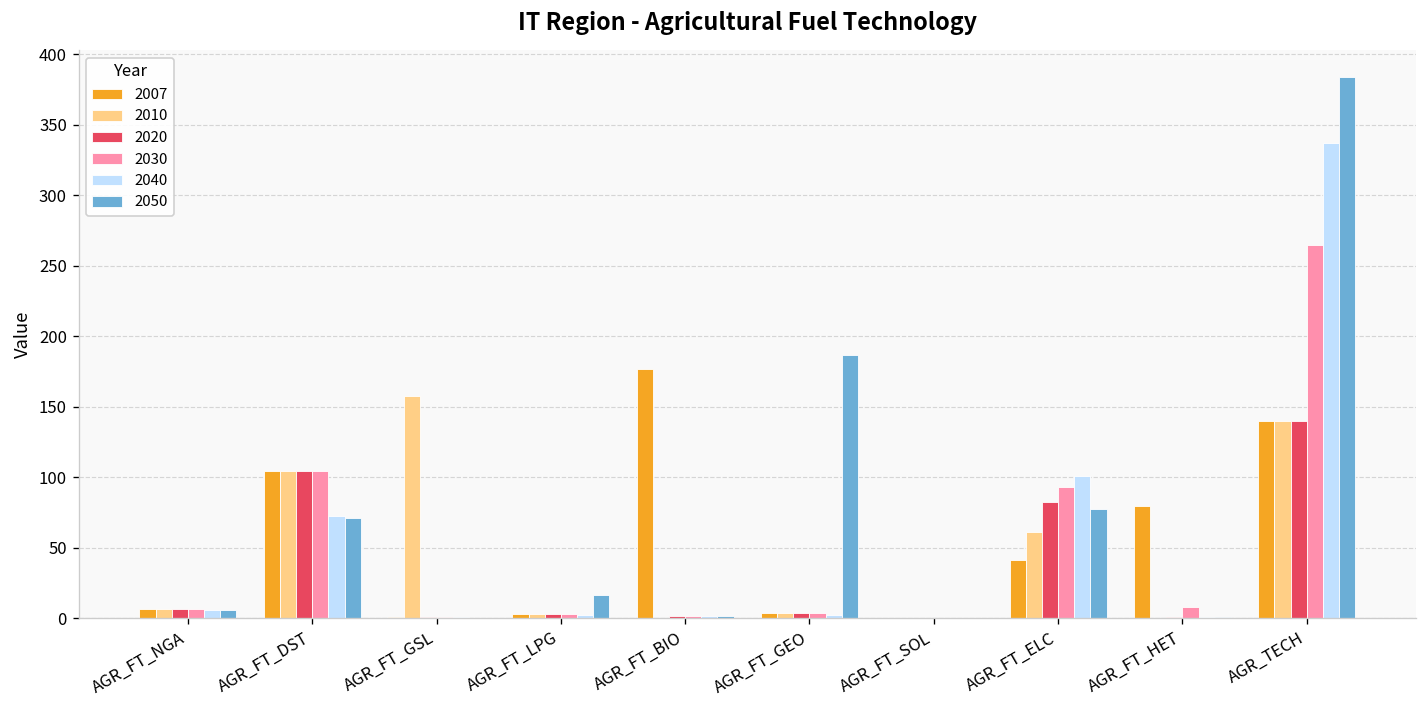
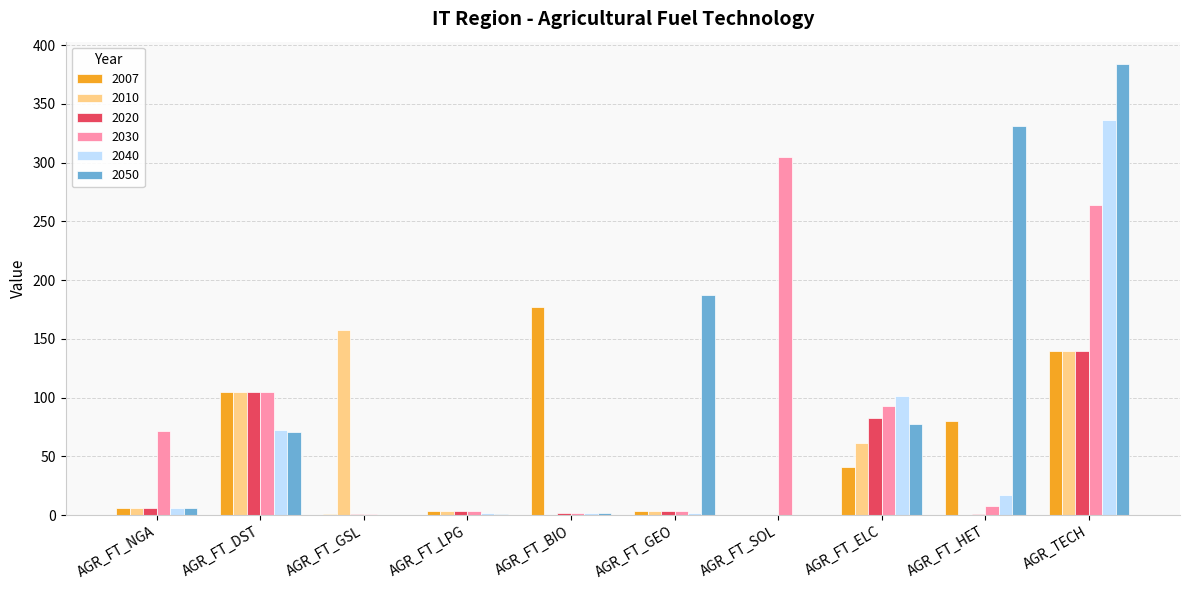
  {
    "2007": {
      "AGR_FT_NGA": 6,
      "AGR_FT_DST": 104,
      "AGR_FT_LPG": 3,
      "AGR_FT_BIO": 177,
      "AGR_FT_GEO": 3,
      "AGR_FT_ELC": 41,
      "AGR_FT_HET": 80,
      "AGR_TECH": 140
    },
    "2010": {
      "AGR_FT_NGA": 6,
      "AGR_FT_DST": 104,
      "AGR_FT_GSL": 157,
      "AGR_FT_LPG": 3,
      "AGR_FT_GEO": 3,
      "AGR_FT_ELC": 61,
      "AGR_TECH": 140
    },
    "2020": {
      "AGR_FT_NGA": 6,
      "AGR_FT_DST": 104,
      "AGR_FT_LPG": 3,
      "AGR_FT_GEO": 3,
      "AGR_FT_ELC": 83,
      "AGR_TECH": 140
    },
    "2030": {
-     "AGR_FT_NGA": 6,
+     "AGR_FT_NGA": 71,
      "AGR_FT_DST": 104,
      "AGR_FT_LPG": 3,
      "AGR_FT_GEO": 3,
-     "AGR_FT_SOL": 0,
+     "AGR_FT_SOL": 305,
      "AGR_FT_ELC": 93,
      "AGR_FT_HET": 8,
      "AGR_TECH": 264
    },
    "2040": {
      "AGR_FT_NGA": 6,
      "AGR_FT_DST": 72,
      "AGR_FT_ELC": 101,
-     "AGR_FT_HET": 1,
+     "AGR_FT_HET": 17,
      "AGR_TECH": 337
    },
    "2050": {
      "AGR_FT_NGA": 6,
      "AGR_FT_DST": 71,
-     "AGR_FT_LPG": 16,
+     "AGR_FT_LPG": 1,
      "AGR_FT_GEO": 187,
      "AGR_FT_ELC": 77,
-     "AGR_FT_HET": 1,
+     "AGR_FT_HET": 331,
      "AGR_TECH": 384
    }
  }
